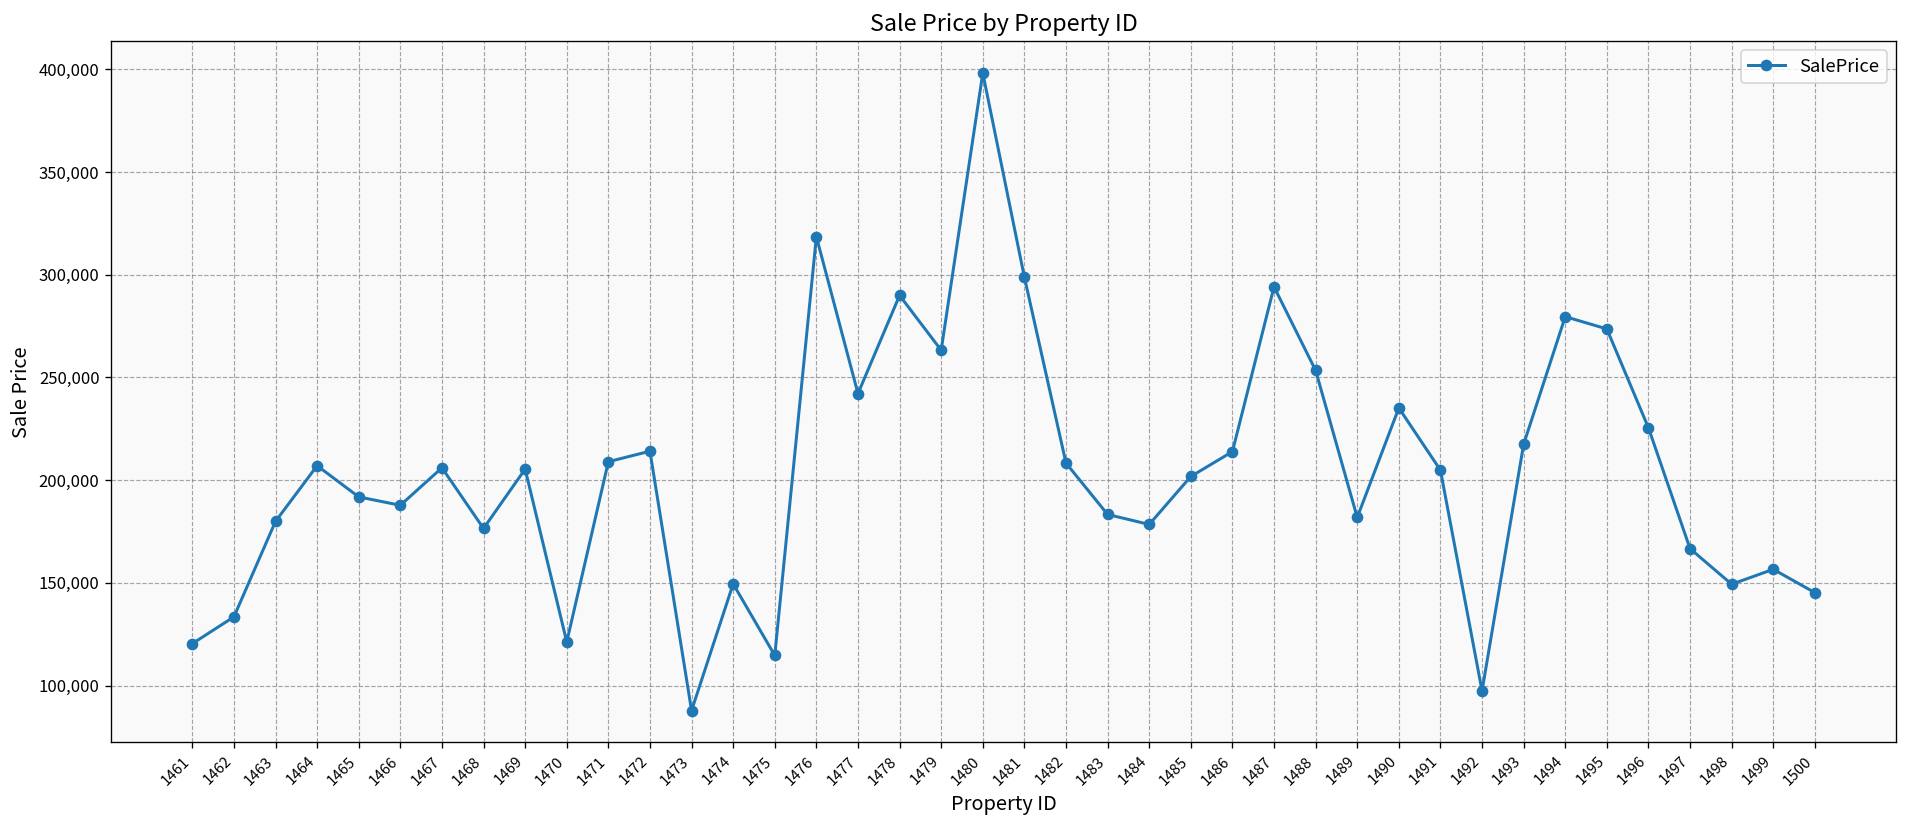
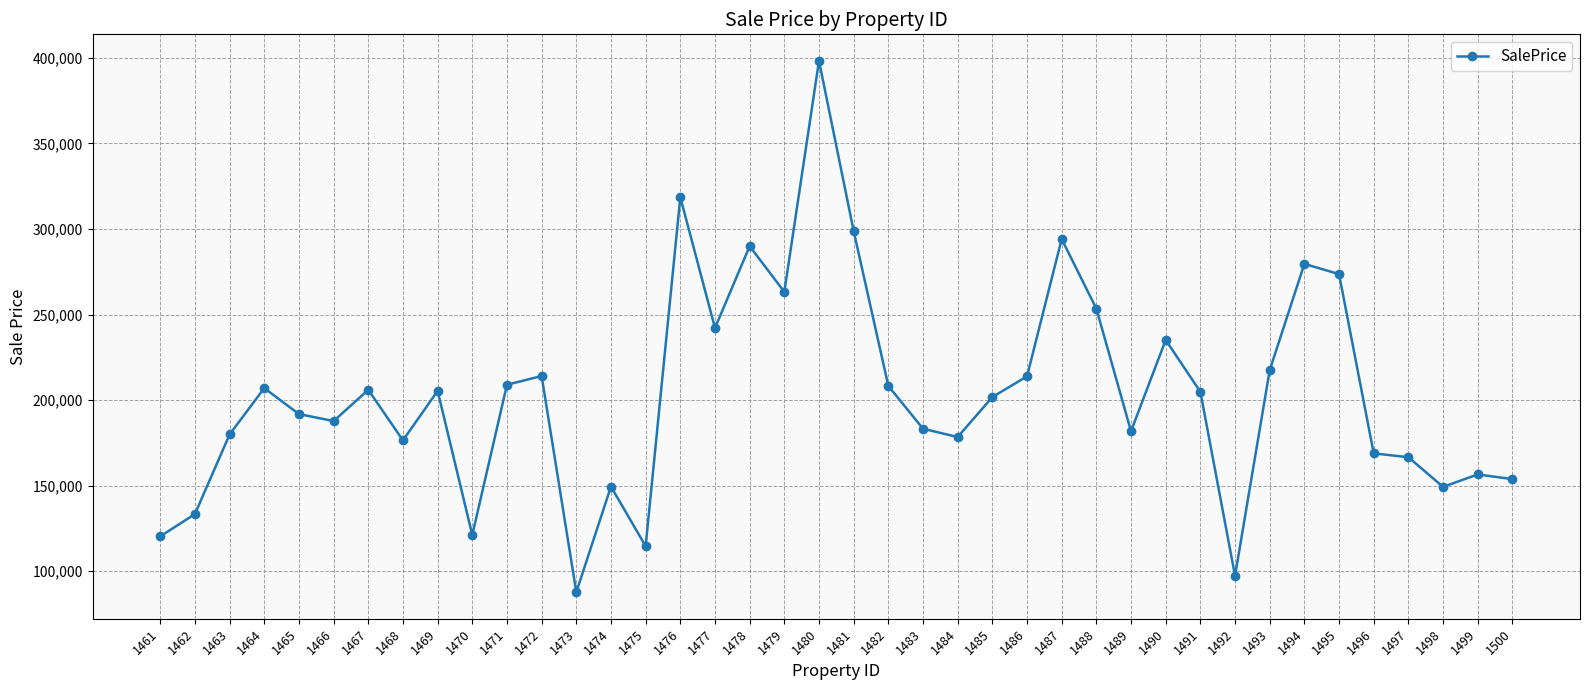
  {
    "1461": "120,000",
    "1462": "133,000",
    "1463": "180,000",
    "1464": "207,000",
    "1465": "192,000",
    "1466": "188,000",
    "1467": "206,000",
    "1468": "176,000",
    "1469": "205,000",
    "1470": "121,000",
    "1471": "209,000",
    "1472": "214,000",
    "1473": "88,000",
    "1474": "149,000",
    "1475": "115,000",
    "1476": "319,000",
    "1477": "242,000",
    "1478": "290,000",
    "1479": "263,000",
    "1480": "398,000",
    "1481": "299,000",
    "1482": "208,000",
    "1483": "183,000",
    "1484": "178,000",
    "1485": "202,000",
    "1486": "214,000",
    "1487": "294,000",
    "1488": "253,000",
    "1489": "182,000",
    "1490": "235,000",
    "1491": "205,000",
    "1492": "97,000",
    "1493": "217,000",
    "1494": "280,000",
    "1495": "274,000",
-   "1496": "225,000",
+   "1496": "169,000",
    "1497": "167,000",
    "1498": "149,000",
    "1499": "157,000",
-   "1500": "145,000"
+   "1500": "154,000"
  }
